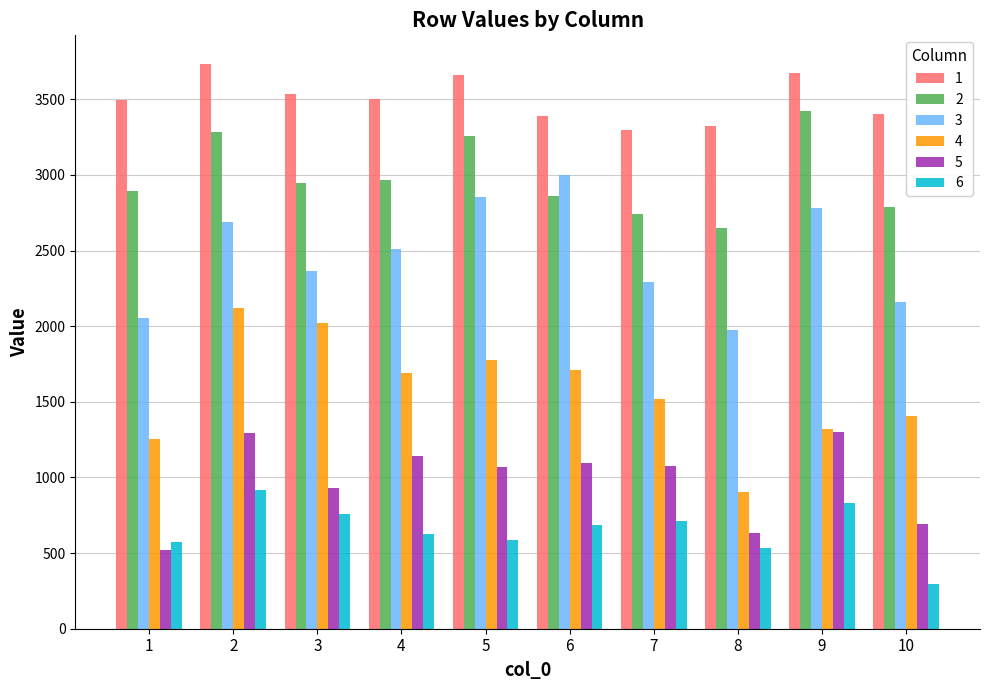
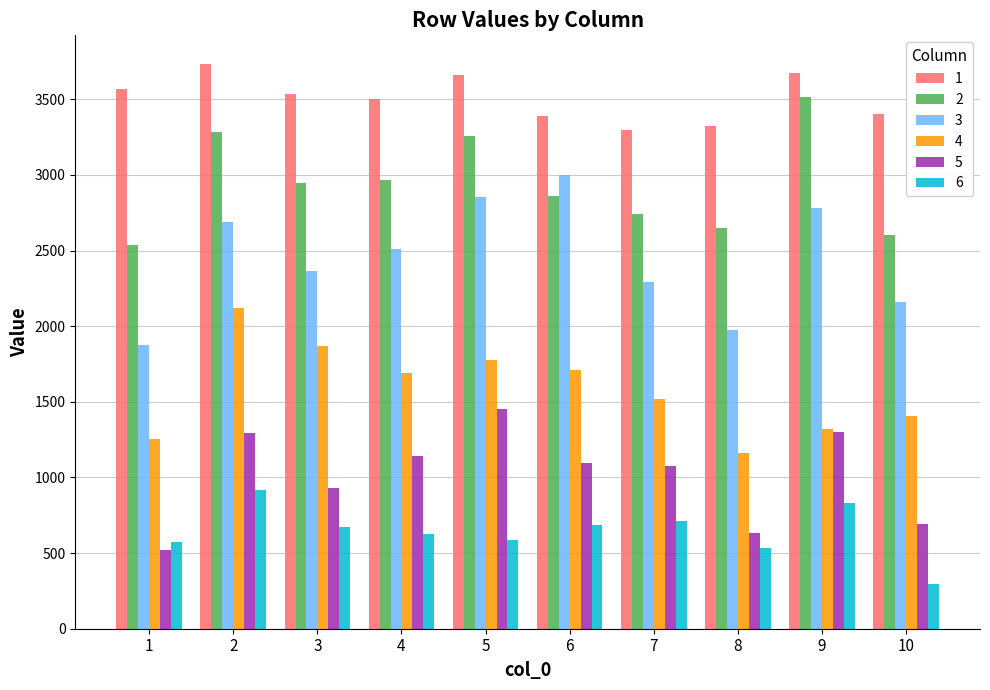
  {
    "1": {
-     "1": 3490,
+     "1": 3570,
      "2": 3740,
      "3": 3540,
      "4": 3500,
      "5": 3660,
      "6": 3390,
      "7": 3300,
      "8": 3320,
      "9": 3670,
      "10": 3400
    },
    "2": {
-     "1": 2890,
+     "1": 2540,
      "2": 3290,
      "3": 2950,
      "4": 2970,
      "5": 3260,
      "6": 2860,
      "7": 2740,
      "8": 2650,
-     "9": 3430,
-     "10": 2790
+     "9": 3510,
+     "10": 2600
    },
    "3": {
-     "1": 2050,
+     "1": 1880,
      "2": 2690,
      "3": 2370,
      "4": 2510,
      "5": 2850,
      "6": 3000,
      "7": 2290,
      "8": 1980,
      "9": 2780,
      "10": 2160
    },
    "4": {
      "1": 1250,
      "2": 2120,
-     "3": 2020,
+     "3": 1870,
      "4": 1690,
      "5": 1780,
      "6": 1710,
      "7": 1520,
-     "8": 900,
+     "8": 1160,
      "9": 1320,
      "10": 1400
    },
    "5": {
      "1": 520,
      "2": 1290,
      "3": 930,
      "4": 1140,
-     "5": 1070,
+     "5": 1450,
      "6": 1100,
      "7": 1070,
      "8": 630,
      "9": 1300,
      "10": 690
    },
    "6": {
      "1": 570,
      "2": 920,
-     "3": 760,
+     "3": 670,
      "4": 630,
      "5": 590,
      "6": 690,
      "7": 710,
      "8": 530,
      "9": 830,
      "10": 300
    }
  }
